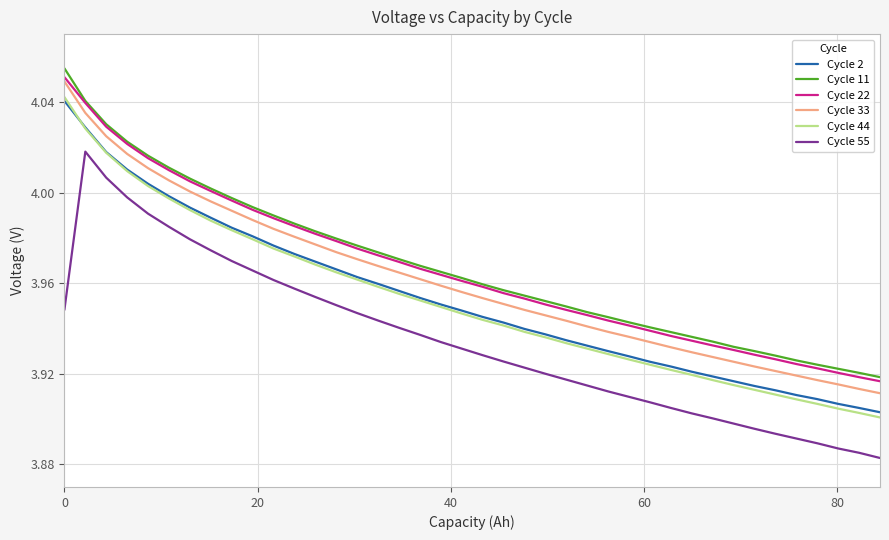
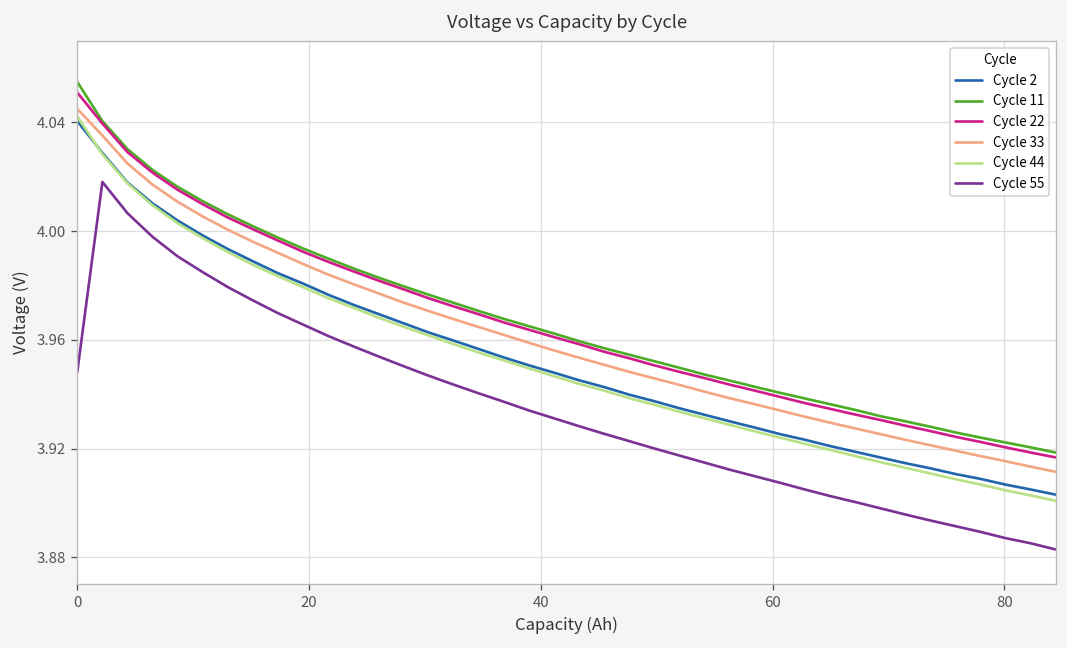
  {
    "Cycle 2": {
      "0": 4.041
    },
    "Cycle 11": {
      "0": 4.055
    },
    "Cycle 22": {
      "0": 4.051
    },
    "Cycle 33": {
-     "0": 4.049
+     "0": 4.045
    },
    "Cycle 44": {
      "0": 4.042
    },
    "Cycle 55": {
      "0": 3.948
    }
  }
